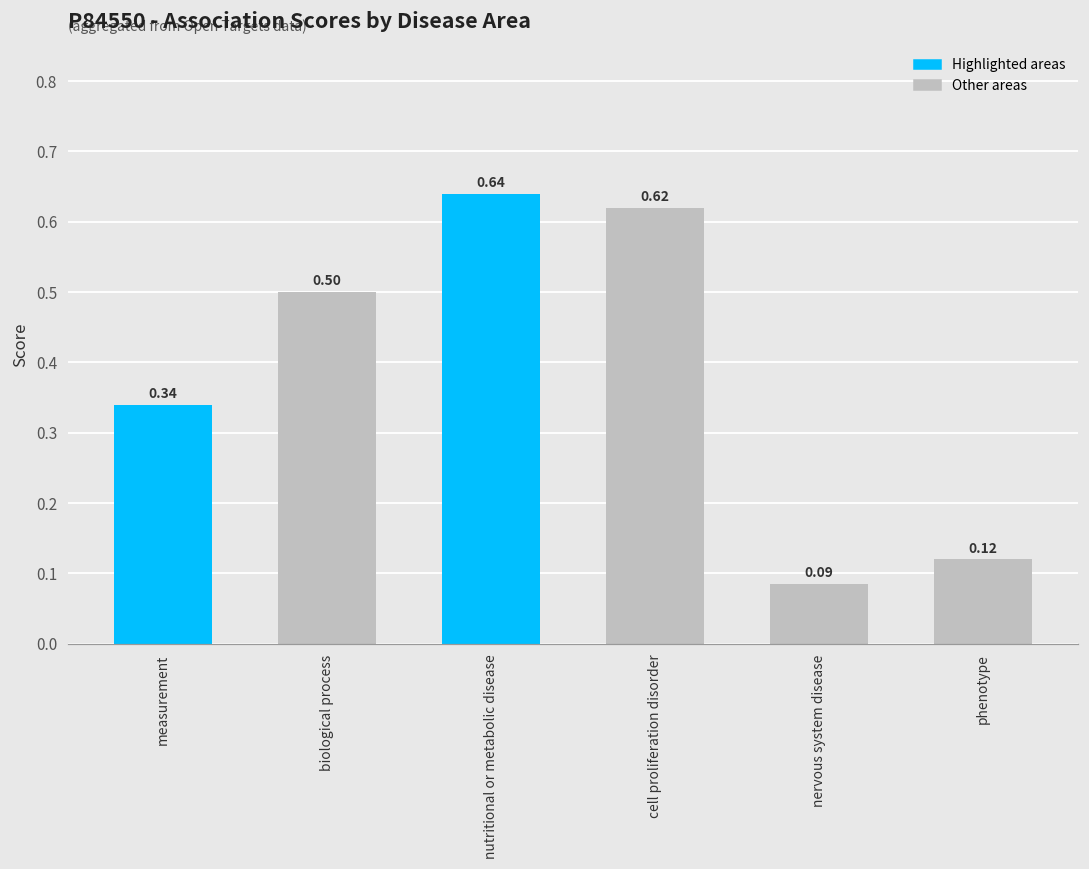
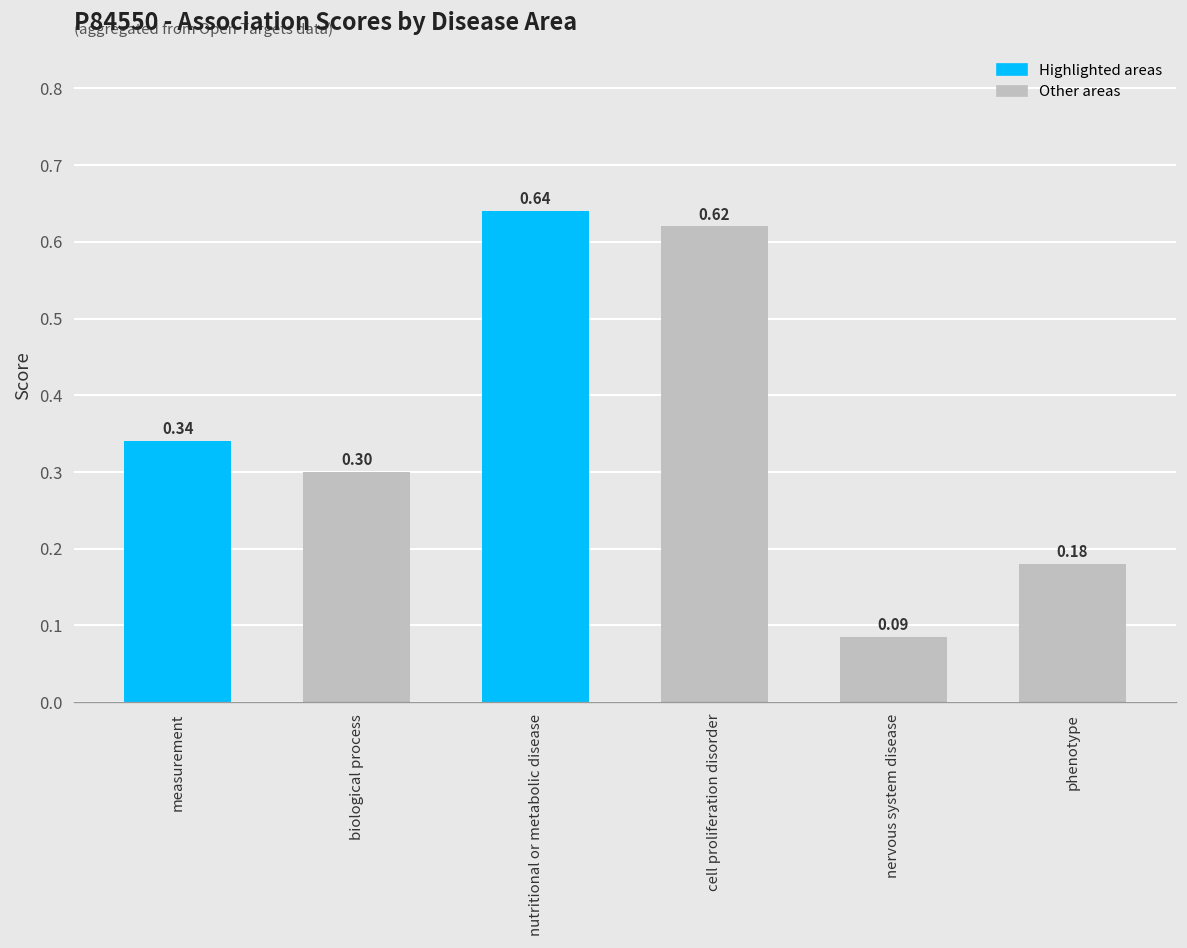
  {
    "measurement": 0.34,
-   "biological process": 0.50,
+   "biological process": 0.30,
    "nutritional or metabolic disease": 0.64,
    "cell proliferation disorder": 0.62,
    "nervous system disease": 0.09,
-   "phenotype": 0.12
+   "phenotype": 0.18
  }
